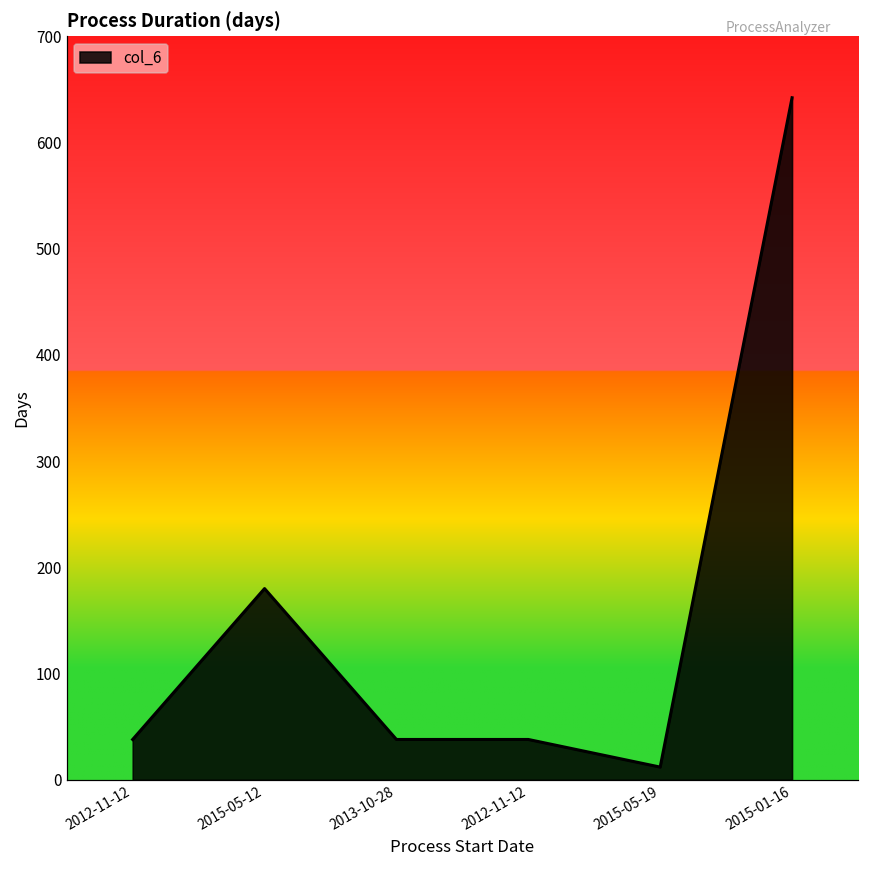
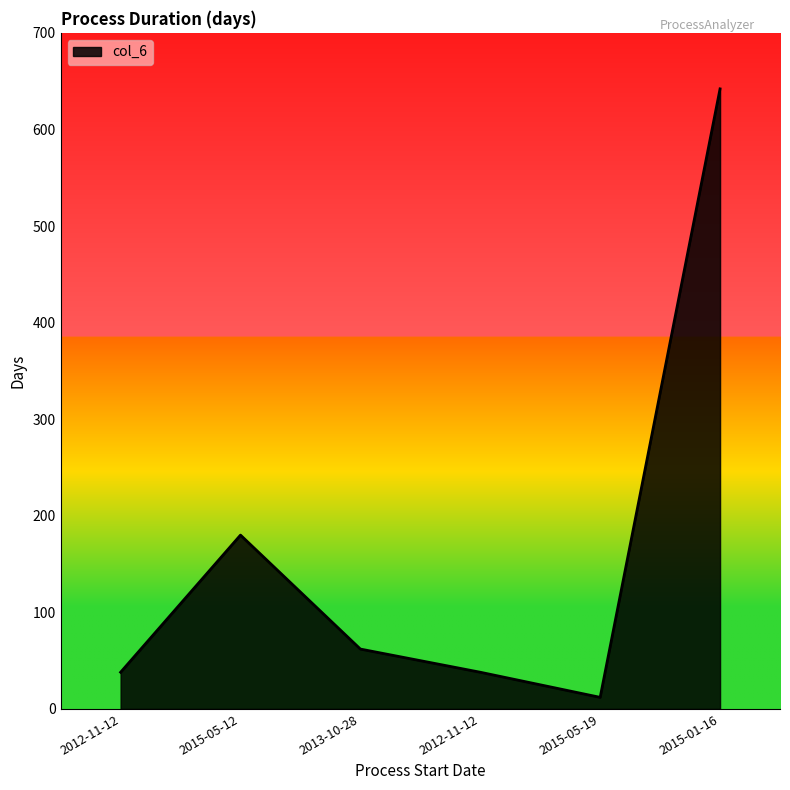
  {
    "2015-05-12": 180,
-   "2013-10-28": 40,
+   "2013-10-28": 60,
    "2015-05-19": 10,
    "2015-01-16": 640
  }
